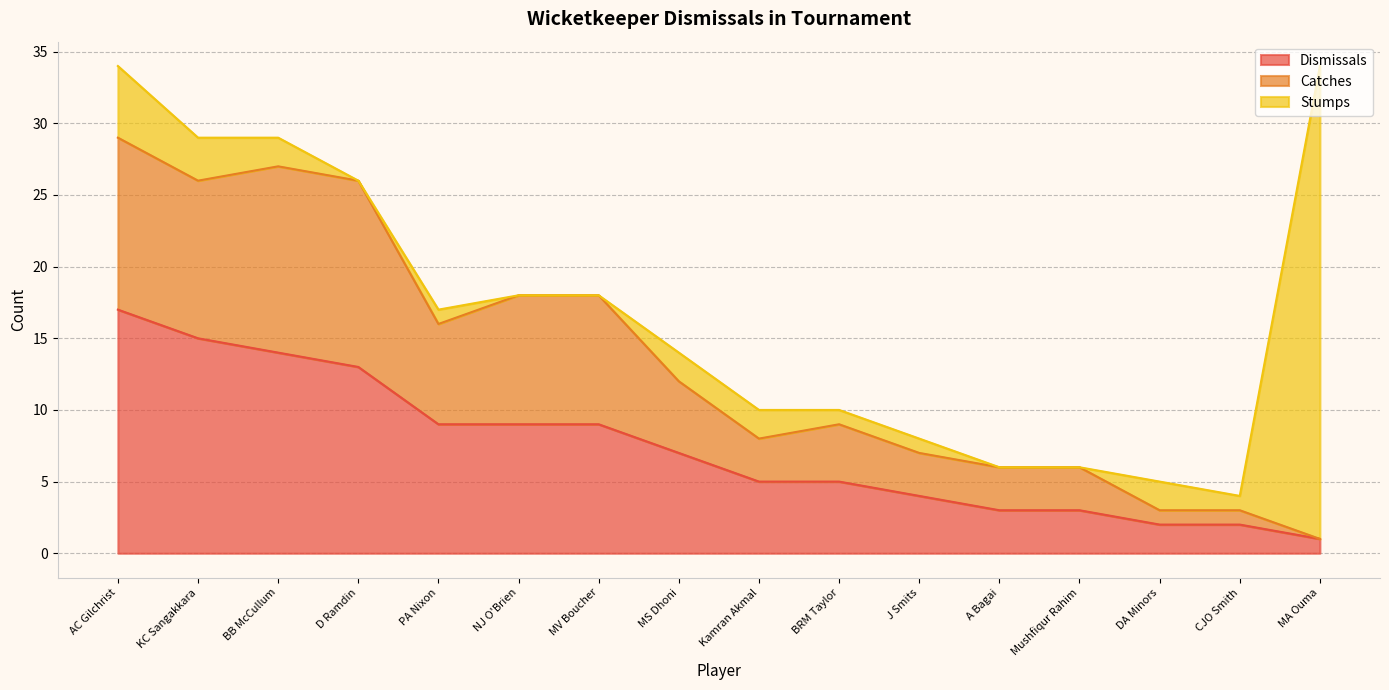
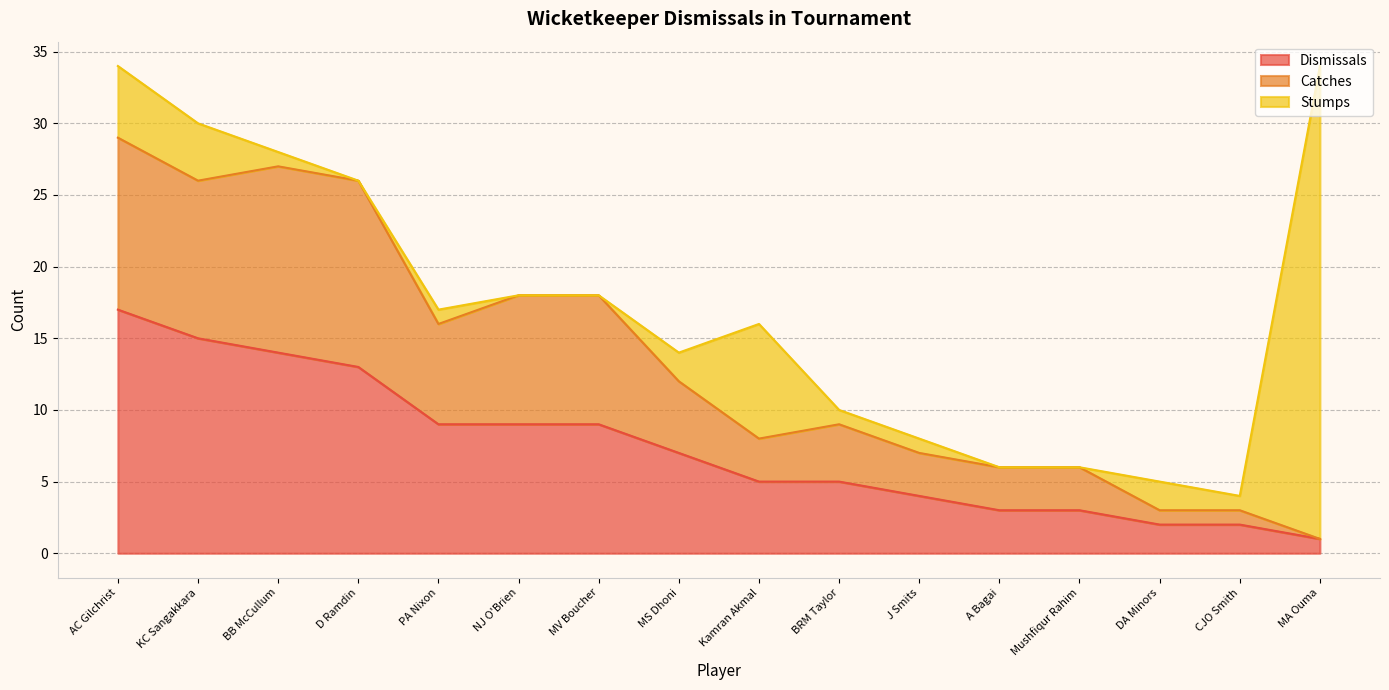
  {
    "Stumps": {
      "AC Gilchrist": 5,
-     "KC Sangakkara": 3,
-     "BB McCullum": 2,
+     "KC Sangakkara": 4,
+     "BB McCullum": 1,
      "PA Nixon": 1,
      "MS Dhoni": 2,
-     "Kamran Akmal": 2,
+     "Kamran Akmal": 8,
      "BRM Taylor": 1,
      "J Smits": 1,
      "DA Minors": 2,
      "CJO Smith": 1
    }
  }
